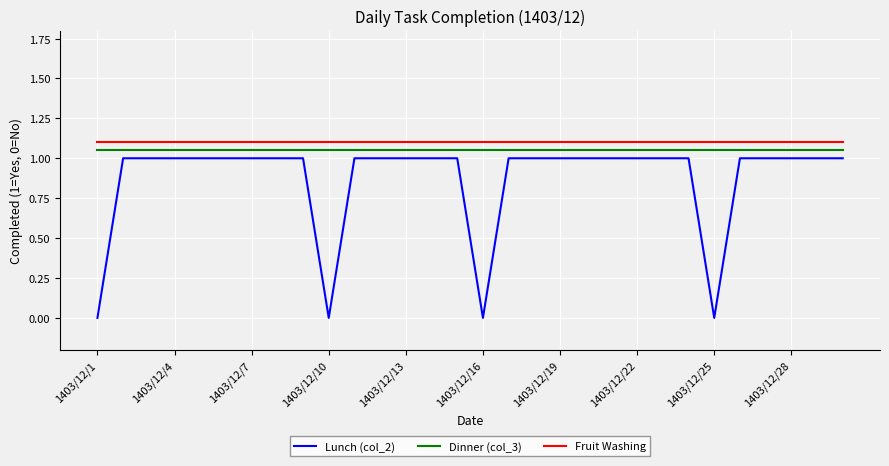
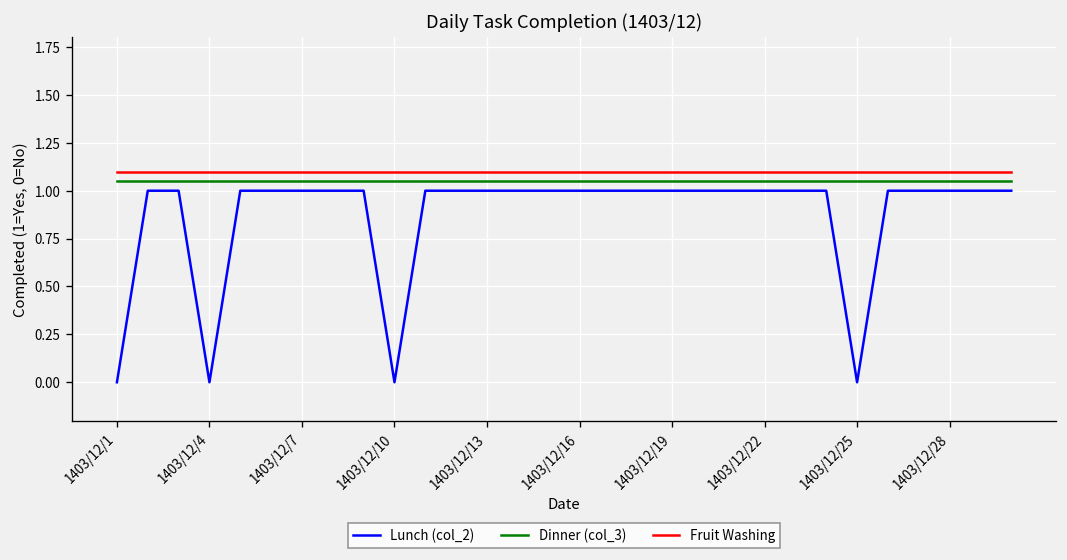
  {
    "Lunch (col_2)": {
      "1403/12/1": 0,
-     "1403/12/4": 1,
+     "1403/12/4": 0,
      "1403/12/7": 1,
      "1403/12/10": 0,
      "1403/12/13": 1,
-     "1403/12/16": 0,
+     "1403/12/16": 1,
      "1403/12/19": 1,
      "1403/12/22": 1,
      "1403/12/25": 0,
      "1403/12/28": 1
    },
    "Dinner (col_3)": {
      "1403/12/1": 1.05,
      "1403/12/4": 1.05,
      "1403/12/7": 1.05,
      "1403/12/10": 1.05,
      "1403/12/13": 1.05,
      "1403/12/16": 1.05,
      "1403/12/19": 1.05,
      "1403/12/22": 1.05,
      "1403/12/25": 1.05,
      "1403/12/28": 1.05
    },
    "Fruit Washing": {
      "1403/12/1": 1.10,
      "1403/12/4": 1.10,
      "1403/12/7": 1.10,
      "1403/12/10": 1.10,
      "1403/12/13": 1.10,
      "1403/12/16": 1.10,
      "1403/12/19": 1.10,
      "1403/12/22": 1.10,
      "1403/12/25": 1.10,
      "1403/12/28": 1.10
    }
  }
